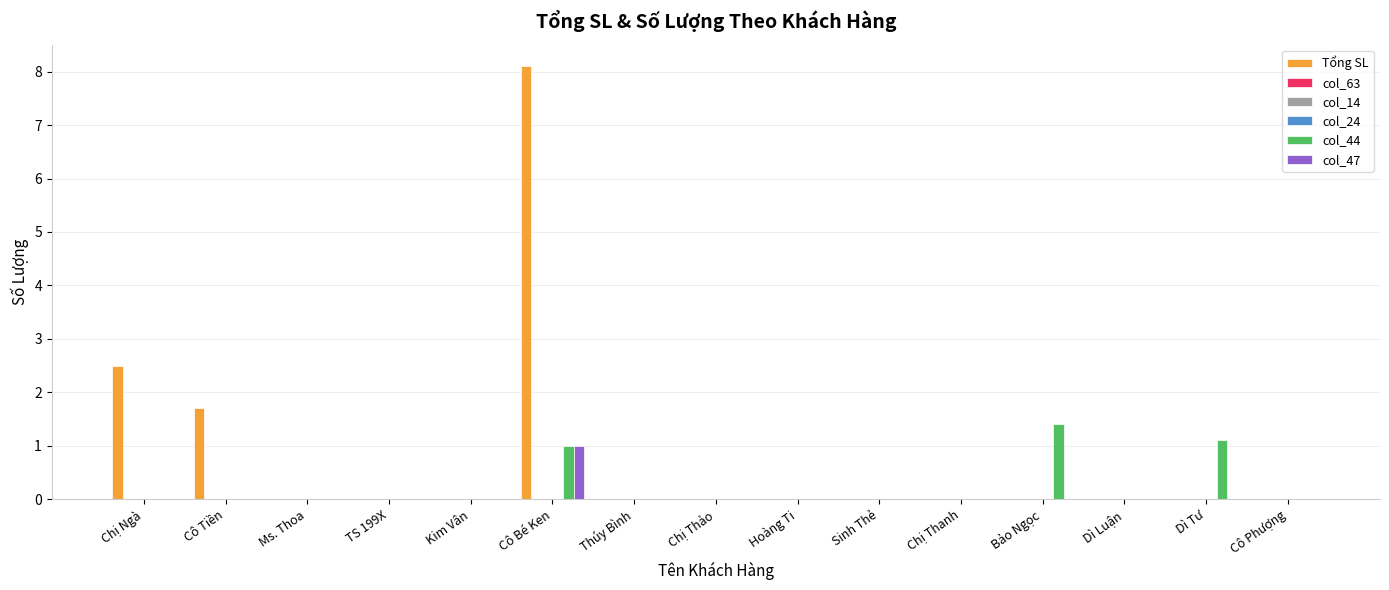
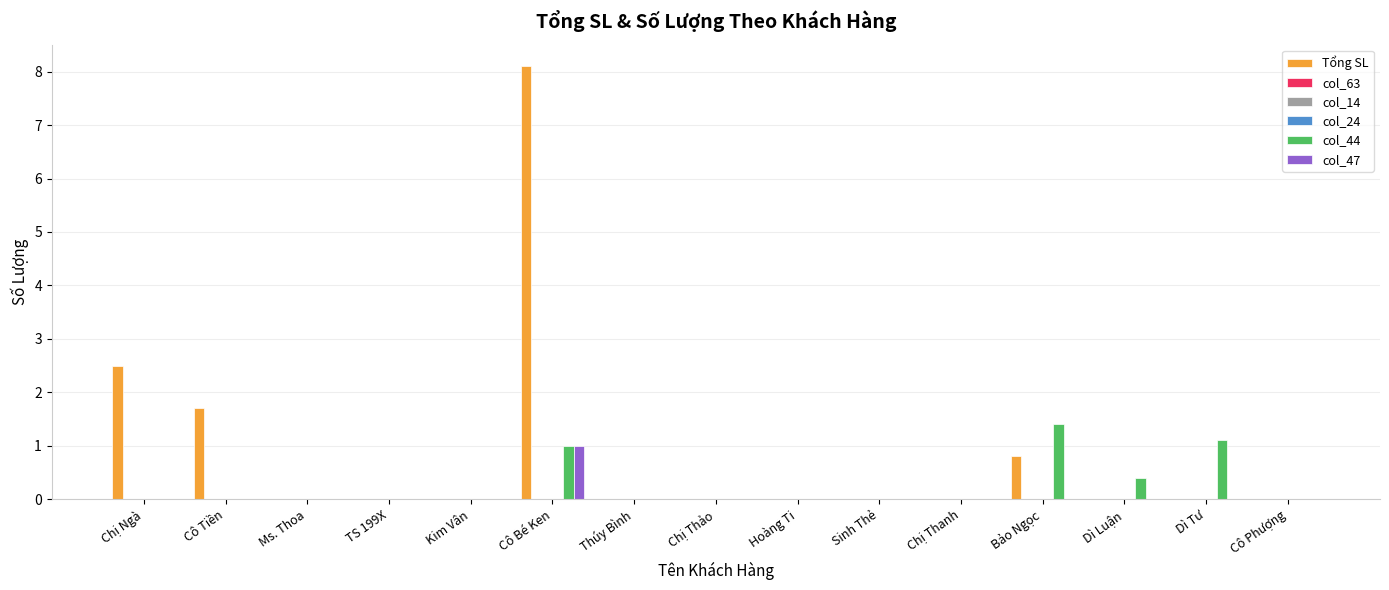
  {
    "Tổng SL": {
      "Chị Ngà": 2.5,
      "Cô Tiền": 1.7,
      "Ms. Thoa": 0.0,
      "TS 199X": 0.0,
      "Kim Vân": 0.0,
      "Cô Bé Ken": 8.1,
      "Thúy Bình": 0.0,
      "Chị Thảo": 0.0,
      "Hoàng Ti": 0.0,
      "Sinh Thẻ": 0.0,
      "Chị Thanh": 0.0,
-     "Bảo Ngọc": 0.0,
+     "Bảo Ngọc": 0.8,
      "Dì Luận": 0.0,
      "Dì Tư": 0.0,
      "Cô Phượng": 0.0
    },
    "col_63": {
      "Chị Ngà": 0.0,
      "Cô Tiền": 0.0,
      "Ms. Thoa": 0.0,
      "TS 199X": 0.0,
      "Kim Vân": 0.0,
      "Cô Bé Ken": 0.0,
      "Thúy Bình": 0.0,
      "Chị Thảo": 0.0,
      "Hoàng Ti": 0.0,
      "Sinh Thẻ": 0.0,
      "Chị Thanh": 0.0,
      "Bảo Ngọc": 0.0,
      "Dì Luận": 0.0,
      "Dì Tư": 0.0,
      "Cô Phượng": 0.0
    },
    "col_14": {
      "Chị Ngà": 0.0,
      "Cô Tiền": 0.0,
      "Ms. Thoa": 0.0,
      "TS 199X": 0.0,
      "Kim Vân": 0.0,
      "Cô Bé Ken": 0.0,
      "Thúy Bình": 0.0,
      "Chị Thảo": 0.0,
      "Hoàng Ti": 0.0,
      "Sinh Thẻ": 0.0,
      "Chị Thanh": 0.0,
      "Bảo Ngọc": 0.0,
      "Dì Luận": 0.0,
      "Dì Tư": 0.0,
      "Cô Phượng": 0.0
    },
    "col_24": {
      "Chị Ngà": 0.0,
      "Cô Tiền": 0.0,
      "Ms. Thoa": 0.0,
      "TS 199X": 0.0,
      "Kim Vân": 0.0,
      "Cô Bé Ken": 0.0,
      "Thúy Bình": 0.0,
      "Chị Thảo": 0.0,
      "Hoàng Ti": 0.0,
      "Sinh Thẻ": 0.0,
      "Chị Thanh": 0.0,
      "Bảo Ngọc": 0.0,
      "Dì Luận": 0.0,
      "Dì Tư": 0.0,
      "Cô Phượng": 0.0
    },
    "col_44": {
      "Chị Ngà": 0.0,
      "Cô Tiền": 0.0,
      "Ms. Thoa": 0.0,
      "TS 199X": 0.0,
      "Kim Vân": 0.0,
      "Cô Bé Ken": 1.0,
      "Thúy Bình": 0.0,
      "Chị Thảo": 0.0,
      "Hoàng Ti": 0.0,
      "Sinh Thẻ": 0.0,
      "Chị Thanh": 0.0,
      "Bảo Ngọc": 1.4,
-     "Dì Luận": 0.0,
+     "Dì Luận": 0.4,
      "Dì Tư": 1.1,
      "Cô Phượng": 0.0
    },
    "col_47": {
      "Chị Ngà": 0.0,
      "Cô Tiền": 0.0,
      "Ms. Thoa": 0.0,
      "TS 199X": 0.0,
      "Kim Vân": 0.0,
      "Cô Bé Ken": 1.0,
      "Thúy Bình": 0.0,
      "Chị Thảo": 0.0,
      "Hoàng Ti": 0.0,
      "Sinh Thẻ": 0.0,
      "Chị Thanh": 0.0,
      "Bảo Ngọc": 0.0,
      "Dì Luận": 0.0,
      "Dì Tư": 0.0,
      "Cô Phượng": 0.0
    }
  }
